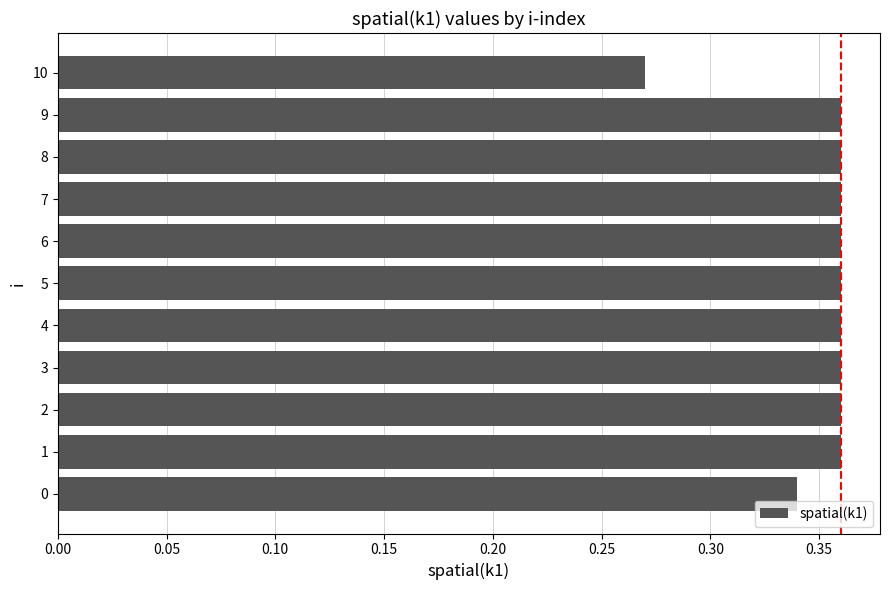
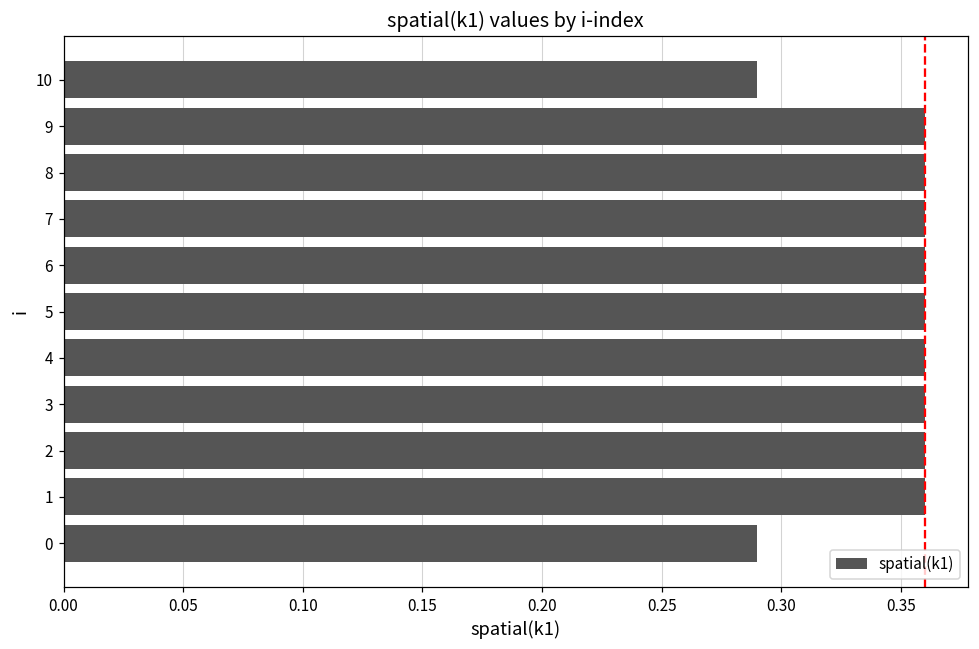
  {
-   "10": 0.27,
+   "10": 0.29,
    "9": 0.36,
    "8": 0.36,
    "7": 0.36,
    "6": 0.36,
    "5": 0.36,
    "4": 0.36,
    "3": 0.36,
    "2": 0.36,
    "1": 0.36,
-   "0": 0.34
+   "0": 0.29
  }
